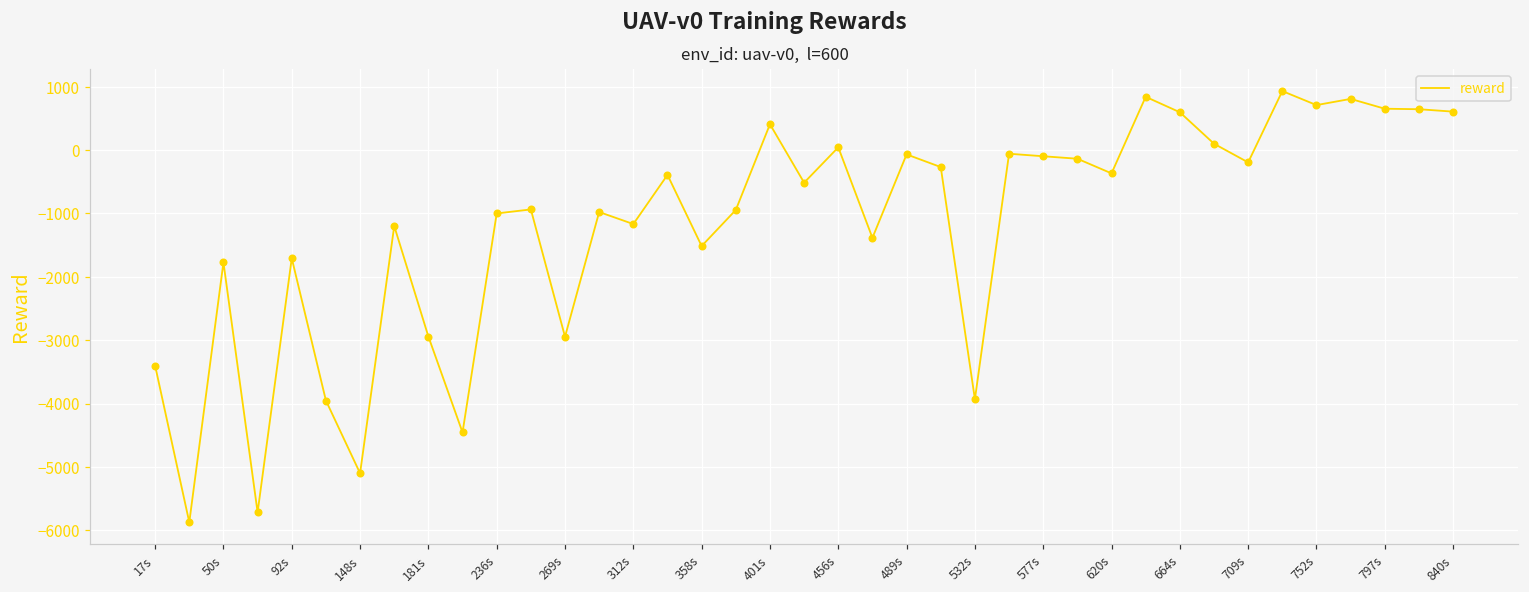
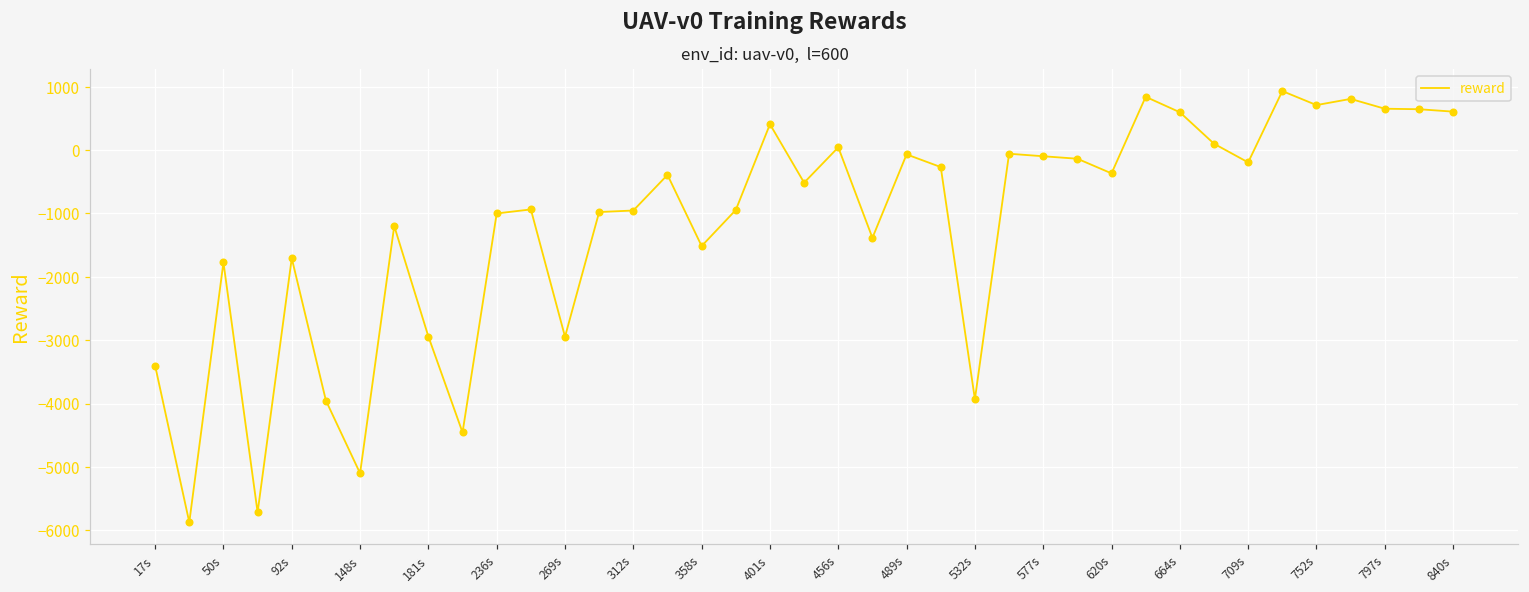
  {
    "17s": -3400,
    "50s": -1800,
    "92s": -1700,
    "148s": -5100,
    "181s": -2900,
    "236s": -1000,
    "269s": -2900,
-   "312s": -1200,
+   "312s": -1000,
    "358s": -1500,
    "401s": 400,
    "456s": 0,
    "489s": -100,
    "532s": -3900,
    "577s": -100,
    "620s": -400,
    "664s": 600,
    "709s": -200,
    "752s": 700,
    "797s": 700,
    "840s": 600
  }
